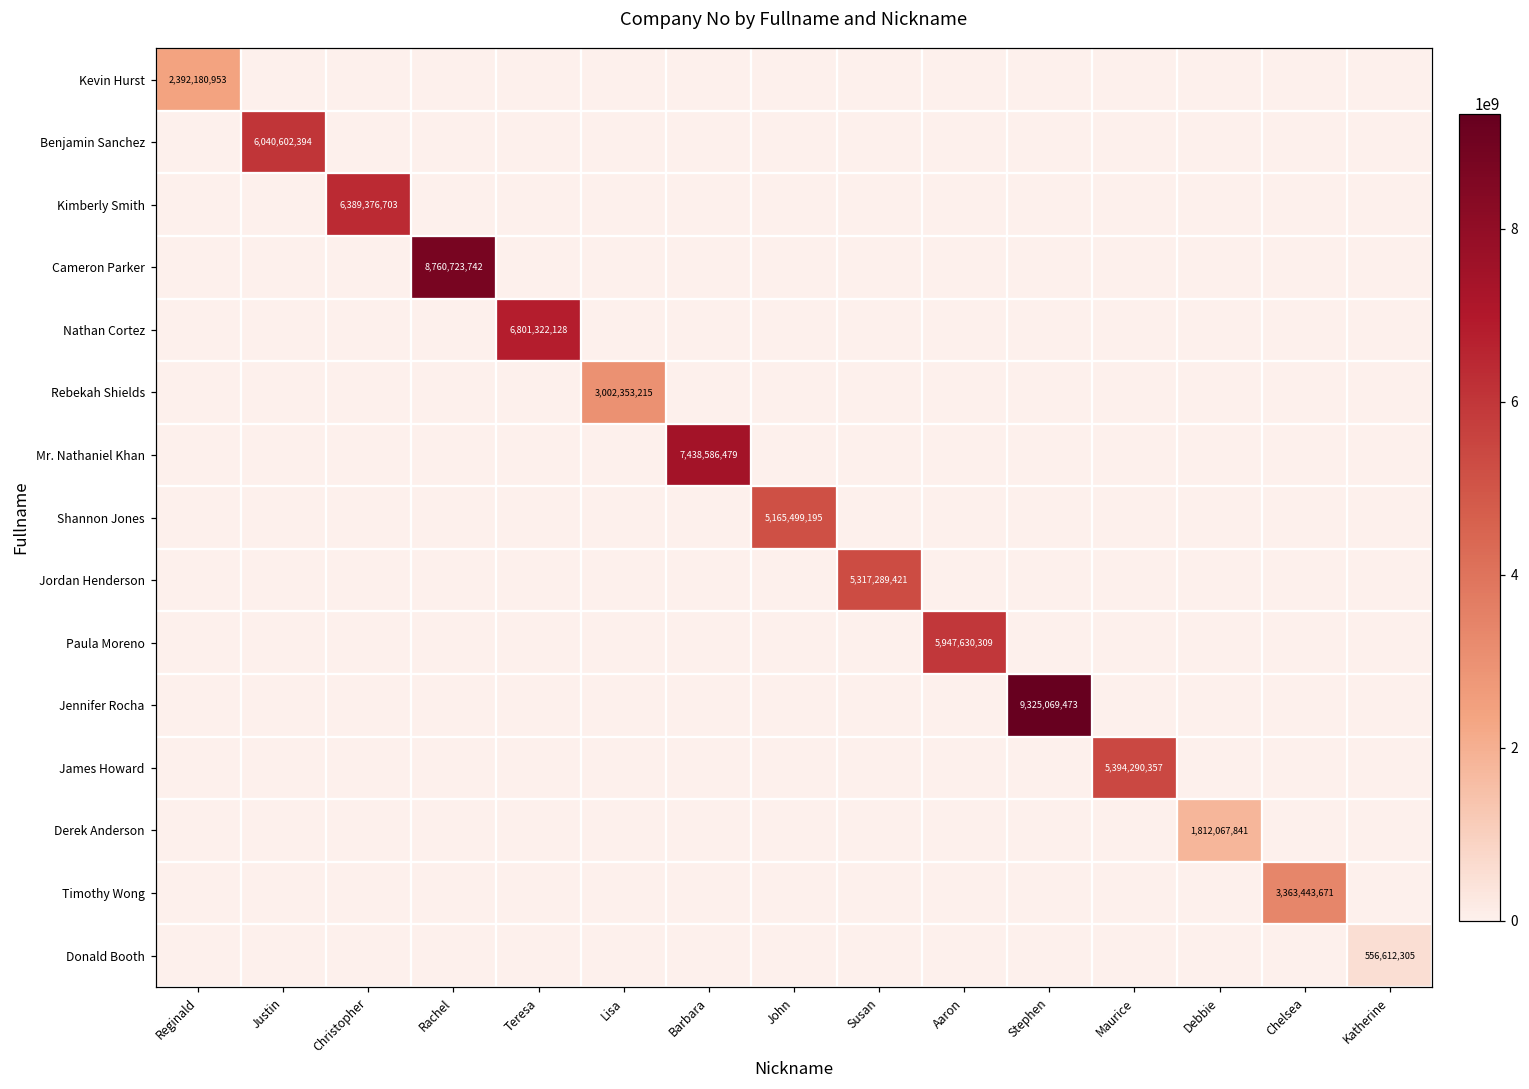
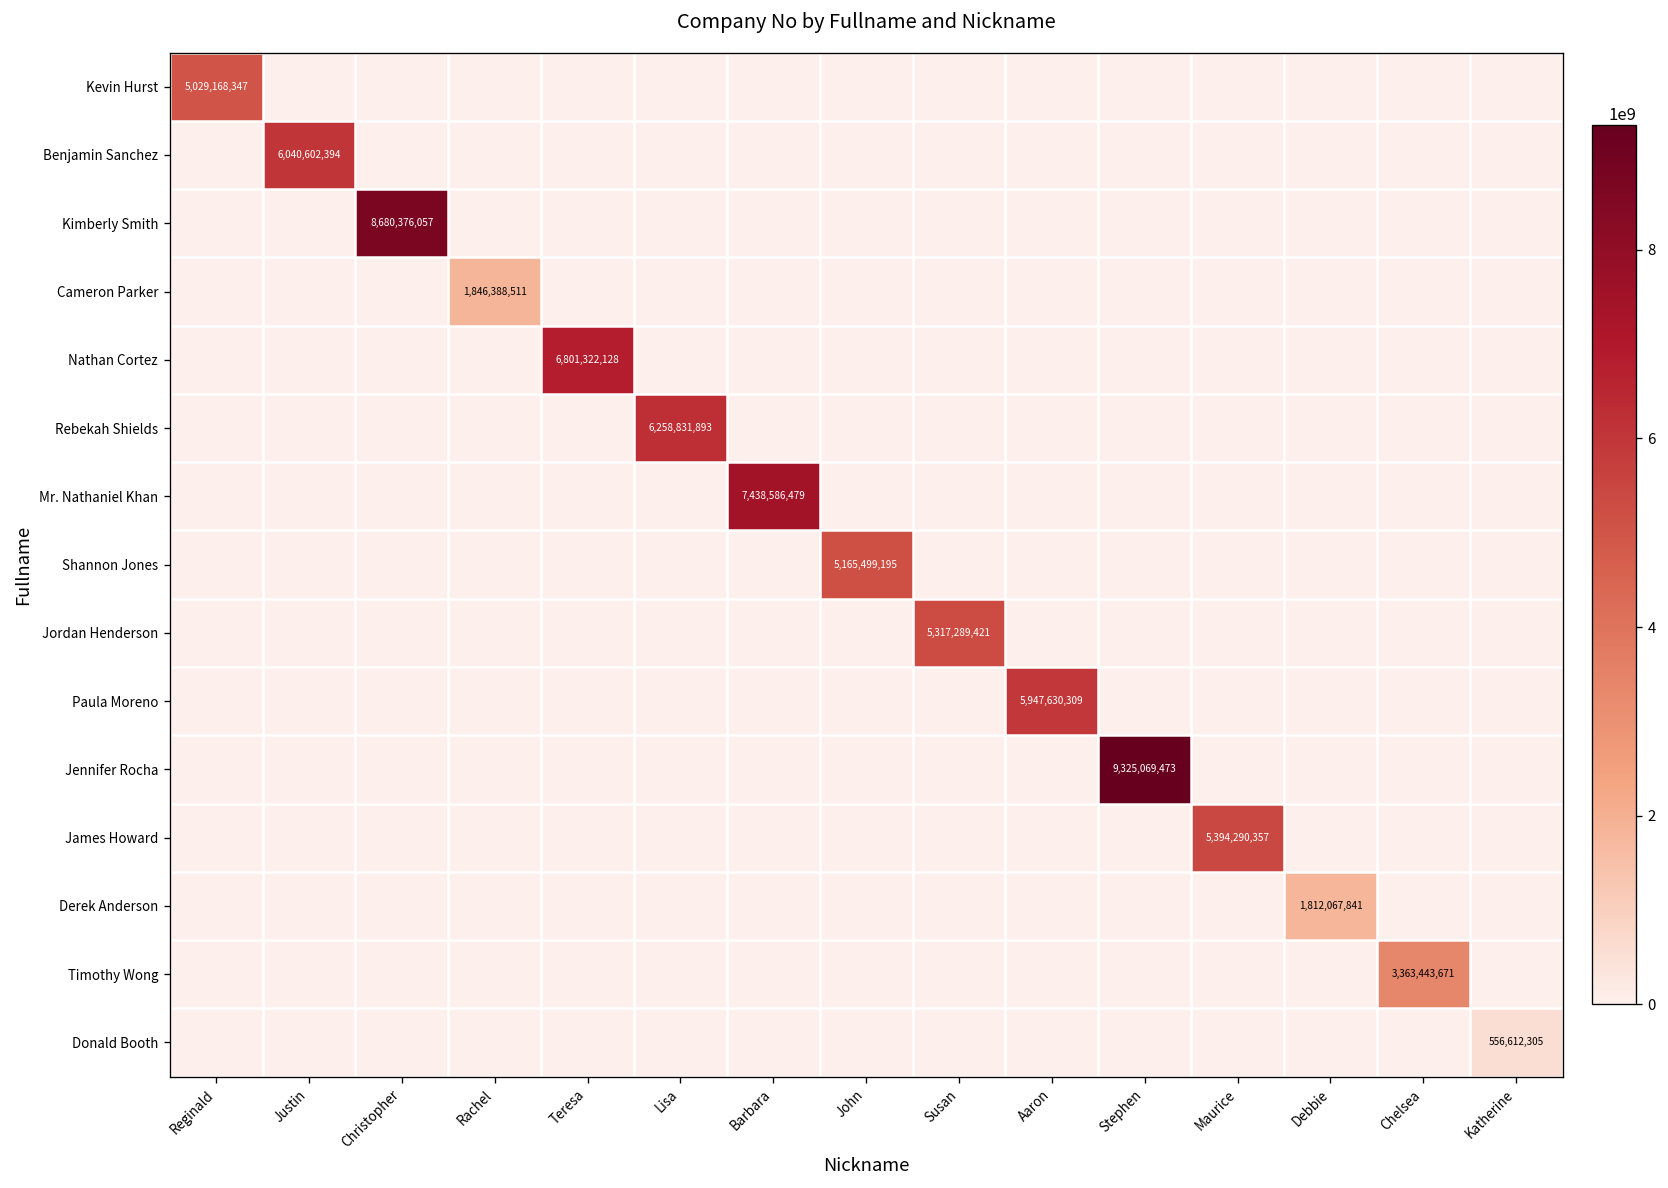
  {
    "Kevin Hurst": {
-     "Reginald": "2,392,180,953"
+     "Reginald": "5,029,168,347"
    },
    "Benjamin Sanchez": {
      "Justin": "6,040,602,394"
    },
    "Kimberly Smith": {
-     "Christopher": "6,389,376,703"
+     "Christopher": "8,680,376,057"
    },
    "Cameron Parker": {
-     "Rachel": "8,760,723,742"
+     "Rachel": "1,846,388,511"
    },
    "Nathan Cortez": {
      "Teresa": "6,801,322,128"
    },
    "Rebekah Shields": {
-     "Lisa": "3,002,353,215"
+     "Lisa": "6,258,831,893"
    },
    "Mr. Nathaniel Khan": {
      "Barbara": "7,438,586,479"
    },
    "Shannon Jones": {
      "John": "5,165,499,195"
    },
    "Jordan Henderson": {
      "Susan": "5,317,289,421"
    },
    "Paula Moreno": {
      "Aaron": "5,947,630,309"
    },
    "Jennifer Rocha": {
      "Stephen": "9,325,069,473"
    },
    "James Howard": {
      "Maurice": "5,394,290,357"
    },
    "Derek Anderson": {
      "Debbie": "1,812,067,841"
    },
    "Timothy Wong": {
      "Chelsea": "3,363,443,671"
    },
    "Donald Booth": {
      "Katherine": "556,612,305"
    }
  }
